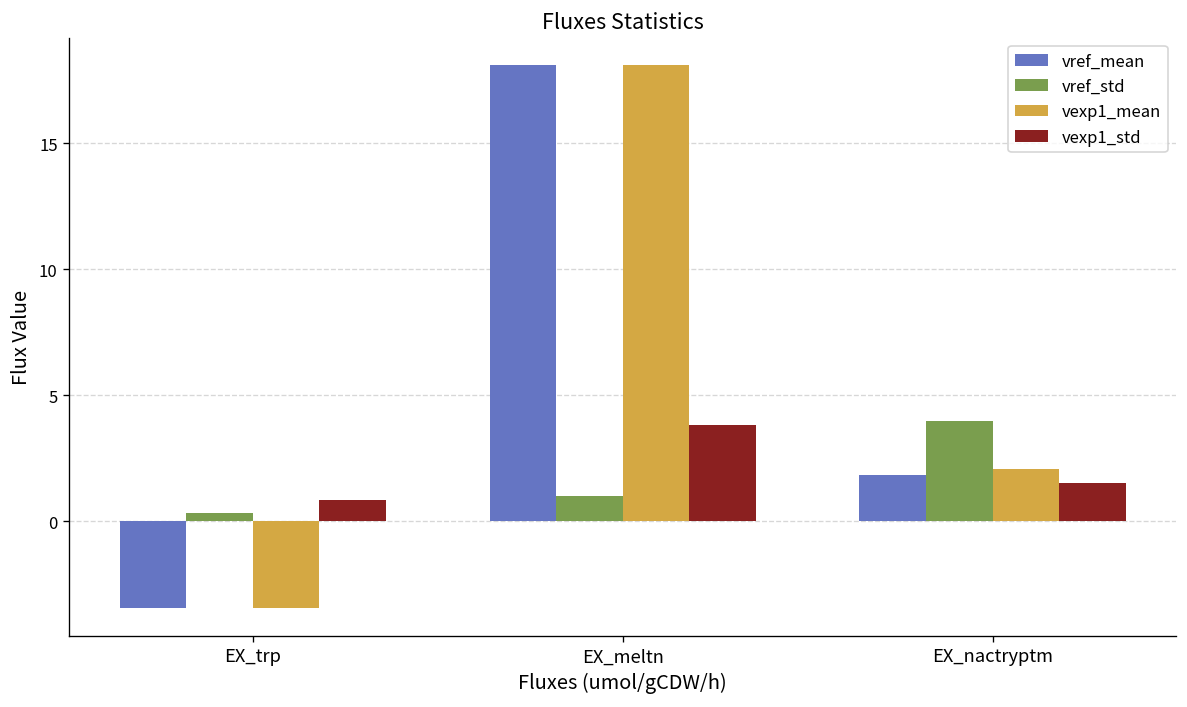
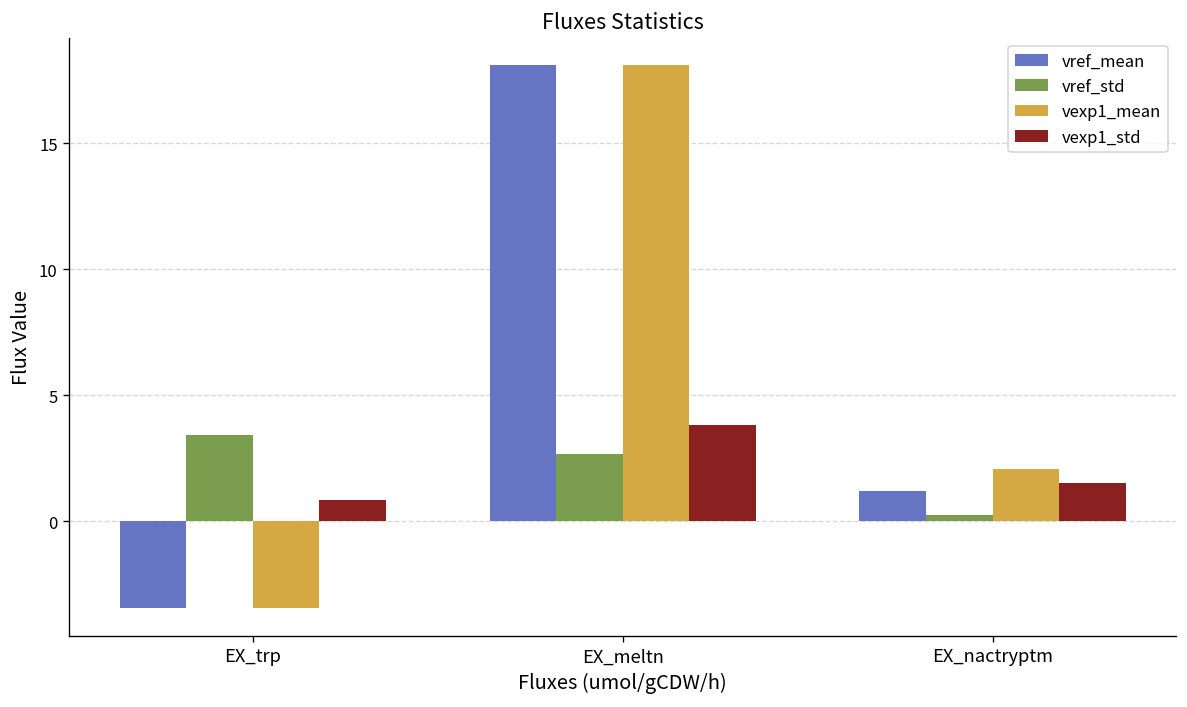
  {
    "vref_mean": {
      "EX_trp": -3.4,
      "EX_meltn": 18.1,
-     "EX_nactryptm": 1.8
+     "EX_nactryptm": 1.2
    },
    "vref_std": {
-     "EX_trp": 0.3,
-     "EX_meltn": 1.0,
-     "EX_nactryptm": 4.0
+     "EX_trp": 3.4,
+     "EX_meltn": 2.7,
+     "EX_nactryptm": 0.2
    },
    "vexp1_mean": {
      "EX_trp": -3.4,
      "EX_meltn": 18.1,
      "EX_nactryptm": 2.1
    },
    "vexp1_std": {
      "EX_trp": 0.8,
      "EX_meltn": 3.8,
      "EX_nactryptm": 1.5
    }
  }
